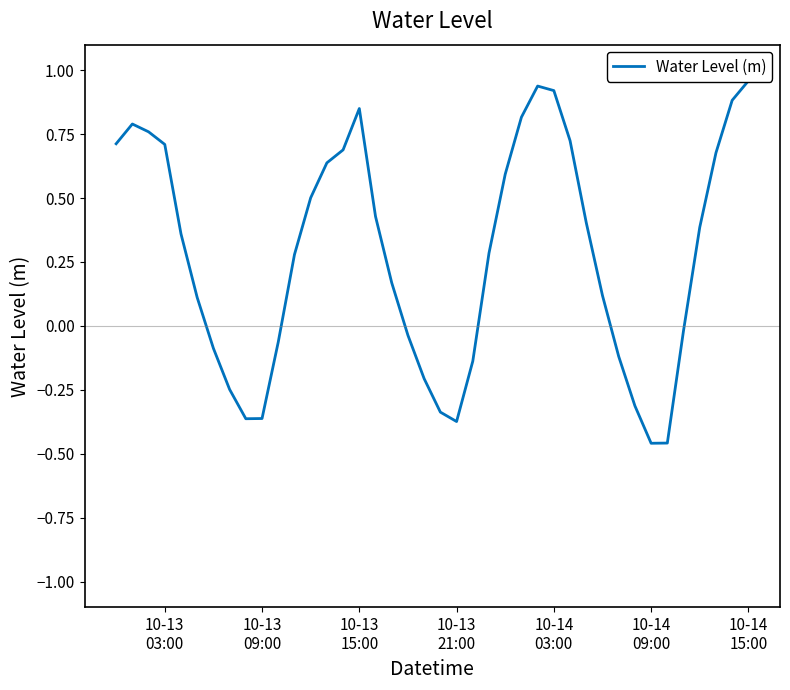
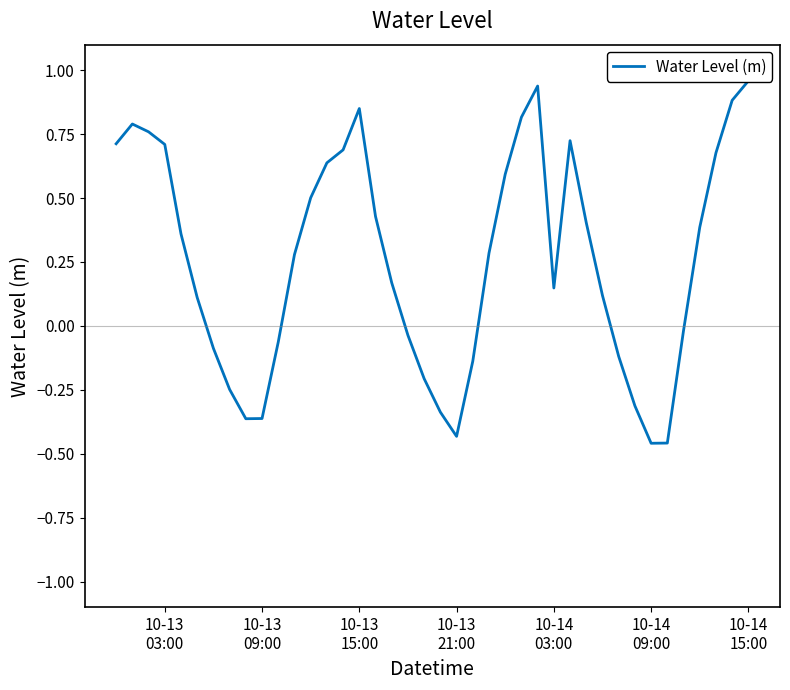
  {
    "10-13 03:00": 0.71,
    "10-13 09:00": -0.36,
    "10-13 15:00": 0.85,
-   "10-13 21:00": -0.37,
-   "10-14 03:00": 0.92,
+   "10-13 21:00": -0.43,
+   "10-14 03:00": 0.15,
    "10-14 09:00": -0.46
  }
